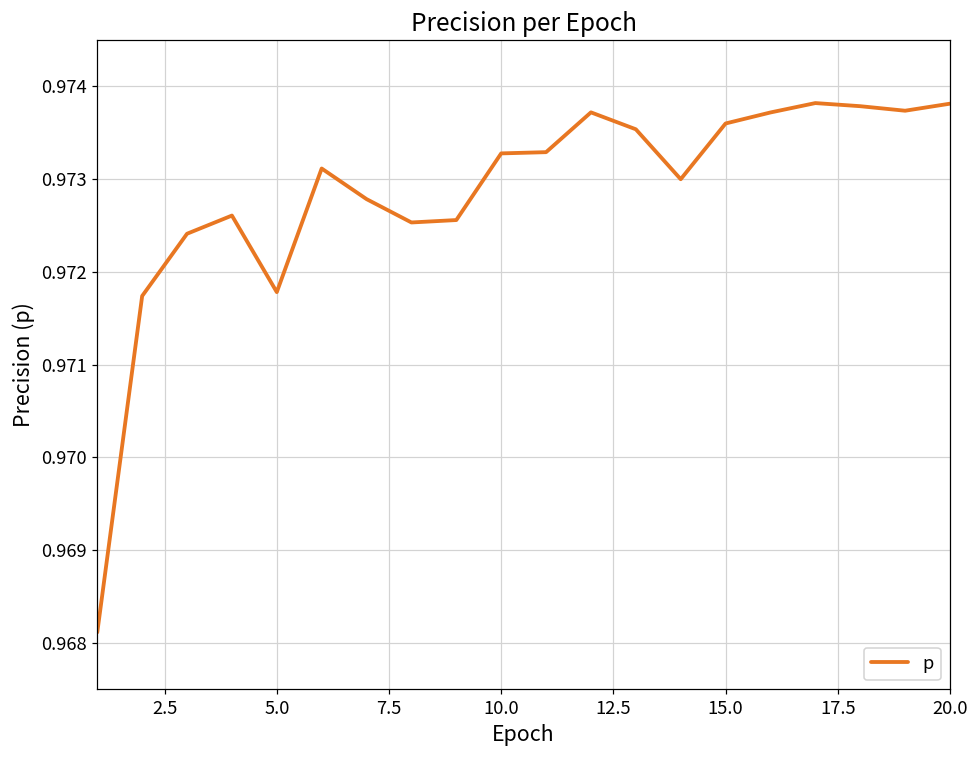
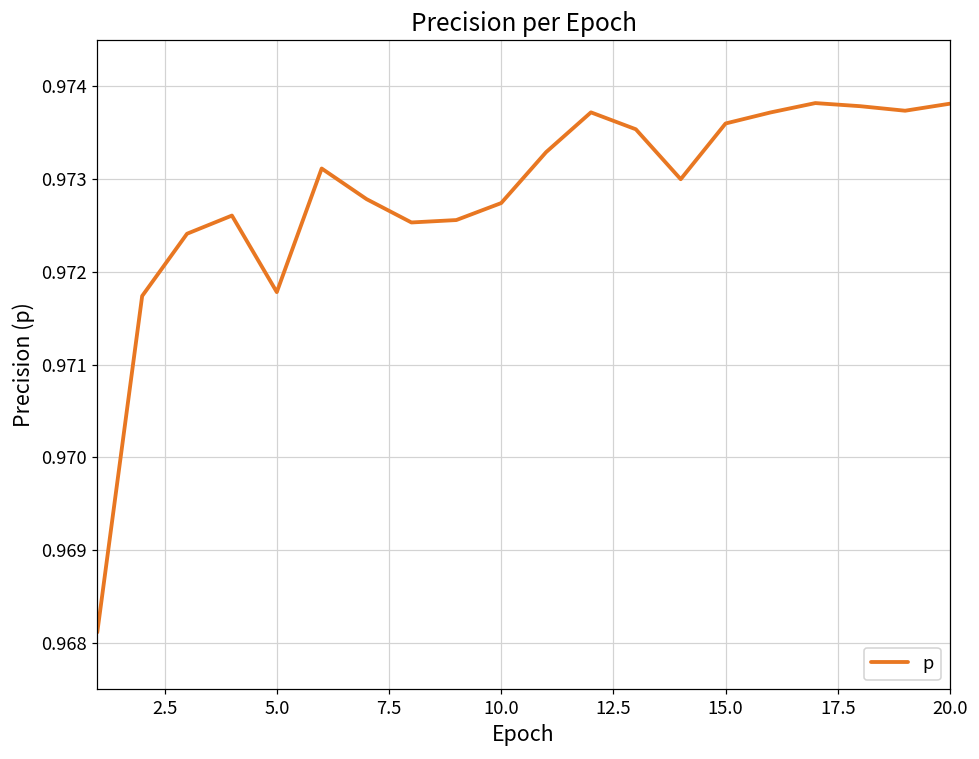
  {
    "5.0": 0.9718,
-   "10.0": 0.9733,
+   "10.0": 0.9727,
    "15.0": 0.9736,
    "20.0": 0.9738
  }
